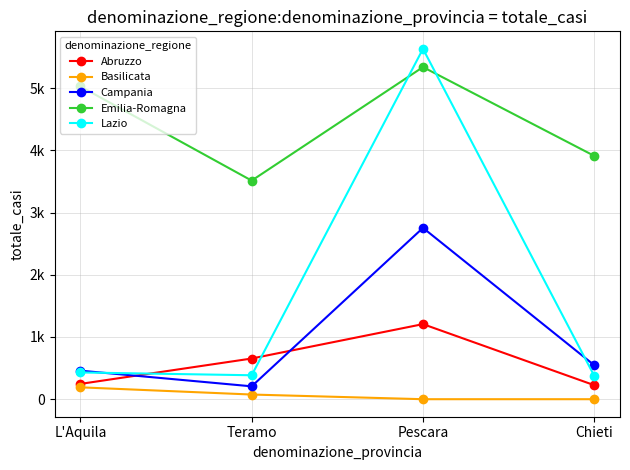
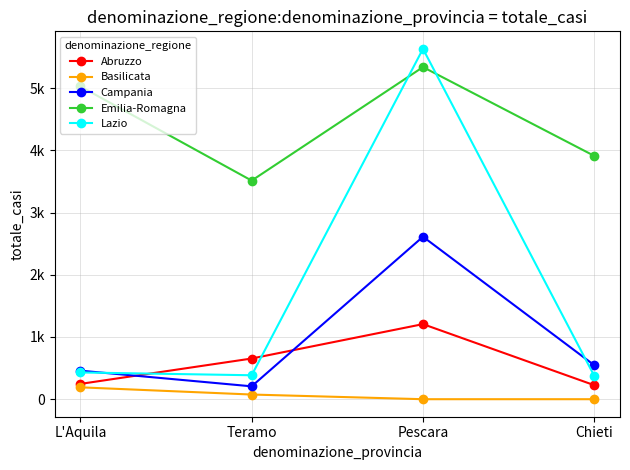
  {
    "Abruzzo": {
      "L'Aquila": 200,
      "Teramo": 700,
      "Pescara": 1200,
      "Chieti": 200
    },
    "Basilicata": {
      "L'Aquila": 200,
      "Teramo": 100,
      "Pescara": 0,
      "Chieti": 0
    },
    "Campania": {
      "Teramo": 200,
-     "Pescara": 2800,
+     "Pescara": 2600,
      "Chieti": 500
    },
    "Emilia-Romagna": {
      "Teramo": 3500,
      "Pescara": 5300,
      "Chieti": 3900
    },
    "Lazio": {
      "Teramo": 400,
      "Pescara": 5600,
      "Chieti": 400
    }
  }
